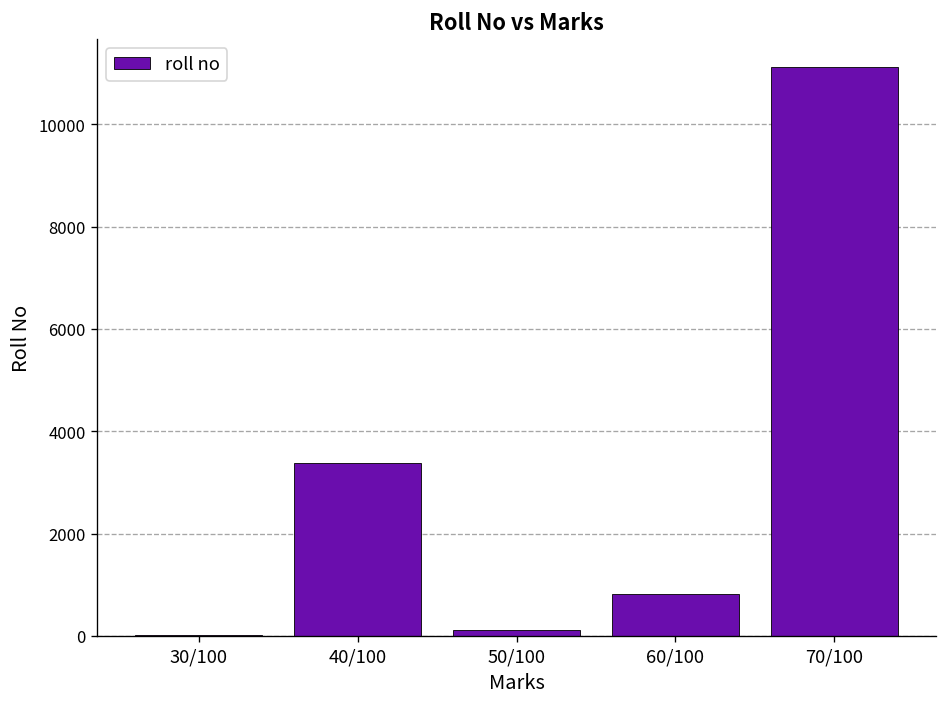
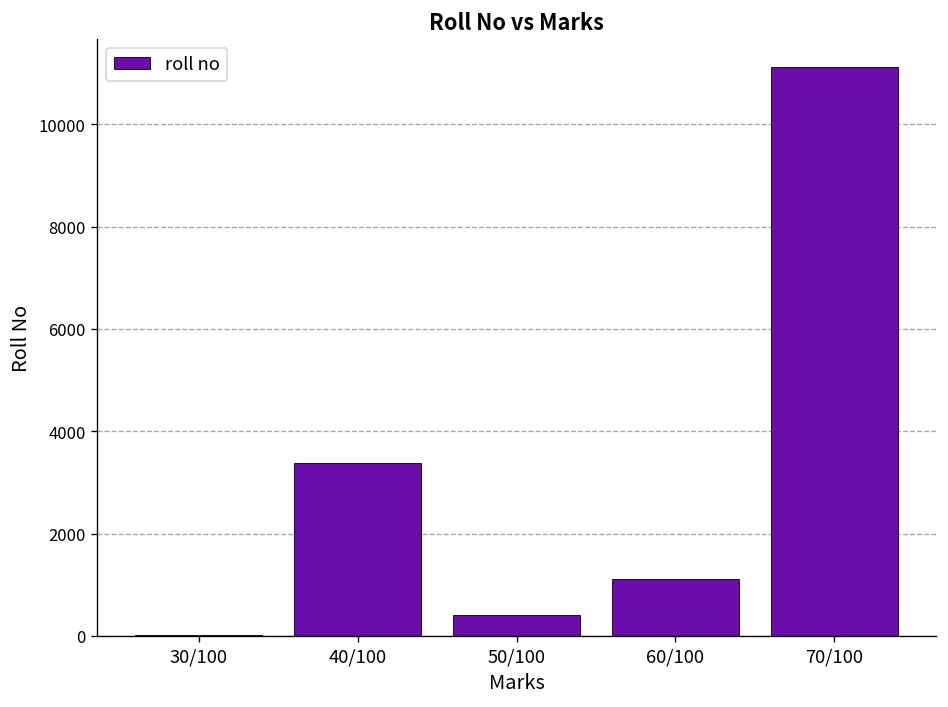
  {
    "40/100": 3400,
-   "50/100": 100,
-   "60/100": 800,
+   "50/100": 400,
+   "60/100": 1100,
    "70/100": 11100
  }
